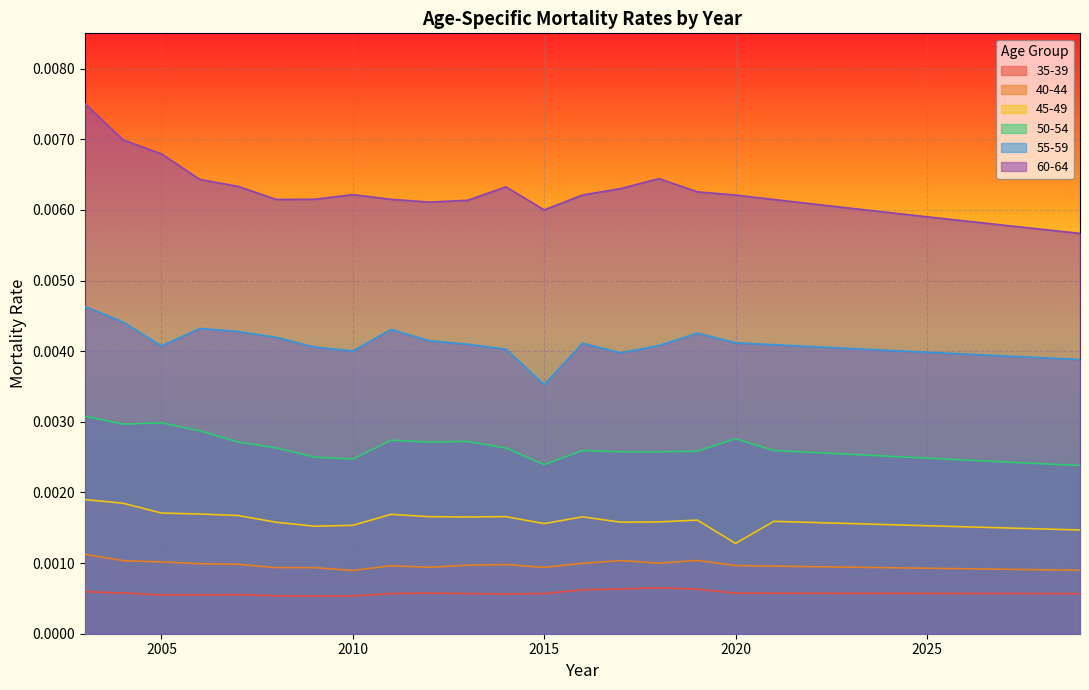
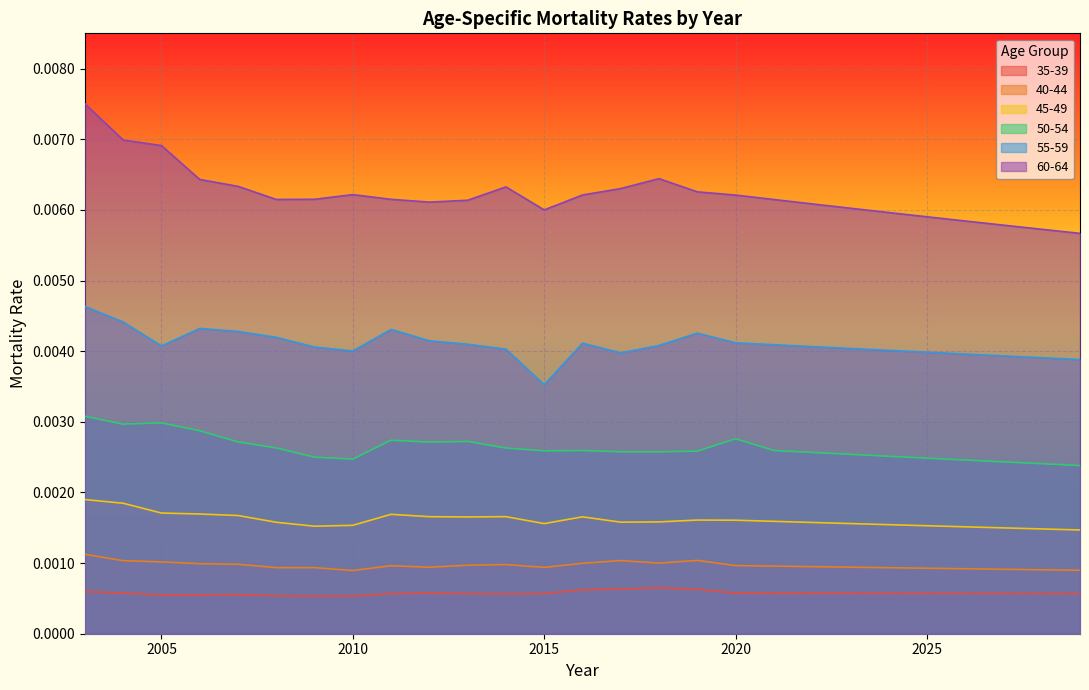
  {
    "45-49": {
      "2005": 0.0017,
      "2010": 0.0015,
      "2015": 0.0016,
-     "2020": 0.0013,
+     "2020": 0.0016,
      "2025": 0.0015
    },
    "50-54": {
      "2005": 0.0030,
      "2010": 0.0025,
-     "2015": 0.0024,
+     "2015": 0.0026,
      "2020": 0.0028,
      "2025": 0.0025
    },
    "55-59": {
      "2005": 0.0041,
      "2010": 0.0040,
      "2015": 0.0035,
      "2020": 0.0041,
      "2025": 0.0040
    },
    "60-64": {
-     "2005": 0.0068,
+     "2005": 0.0069,
      "2010": 0.0062,
      "2015": 0.0060,
      "2020": 0.0062,
      "2025": 0.0059
    }
  }
